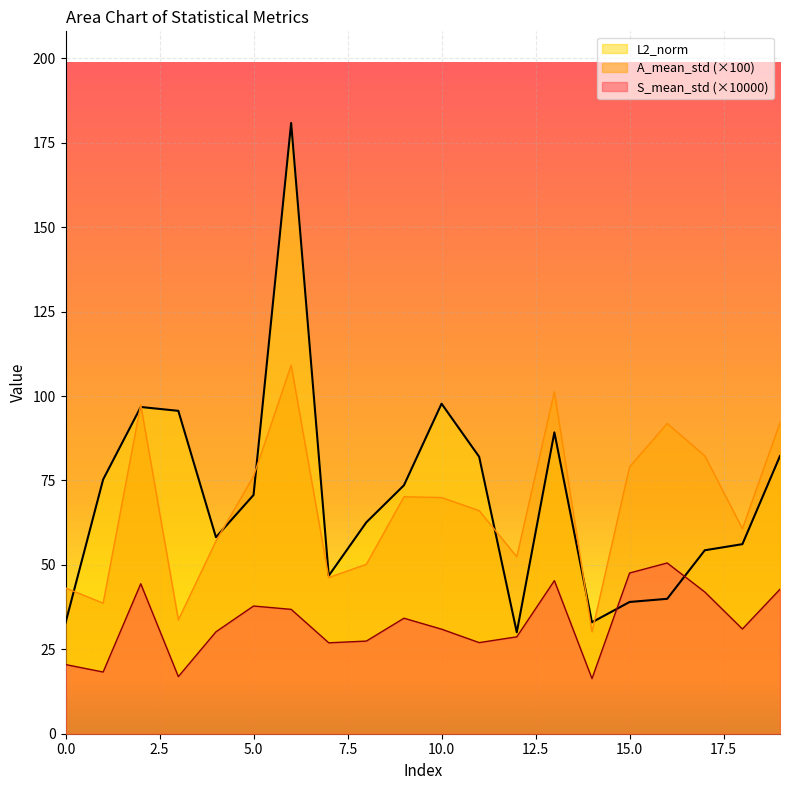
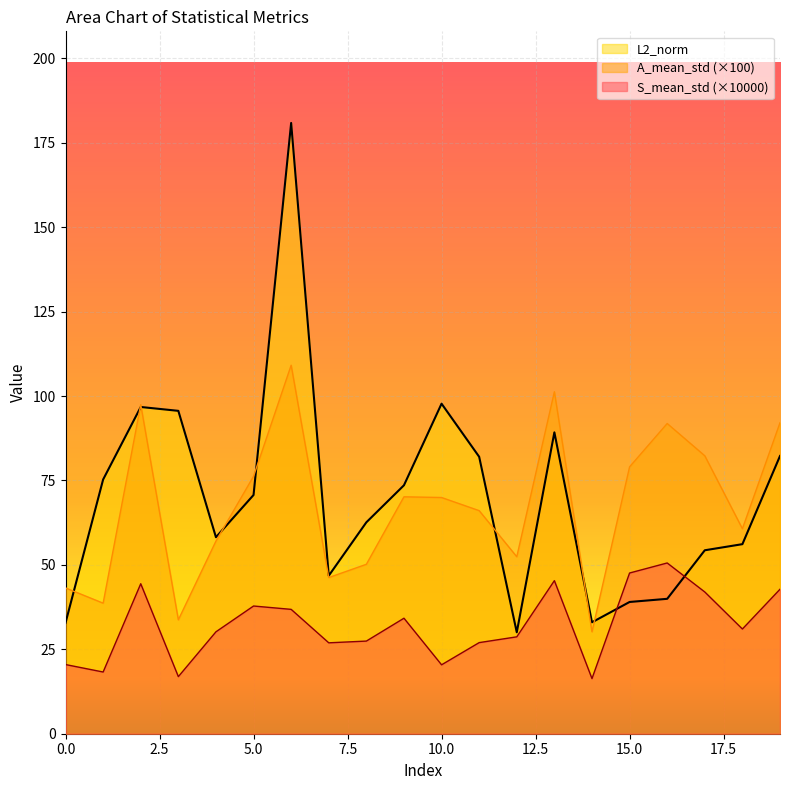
  {
    "S_mean_std (×10000)": {
      "0.0": 20,
      "5.0": 38,
-     "10.0": 31,
+     "10.0": 20,
      "15.0": 48
    }
  }
